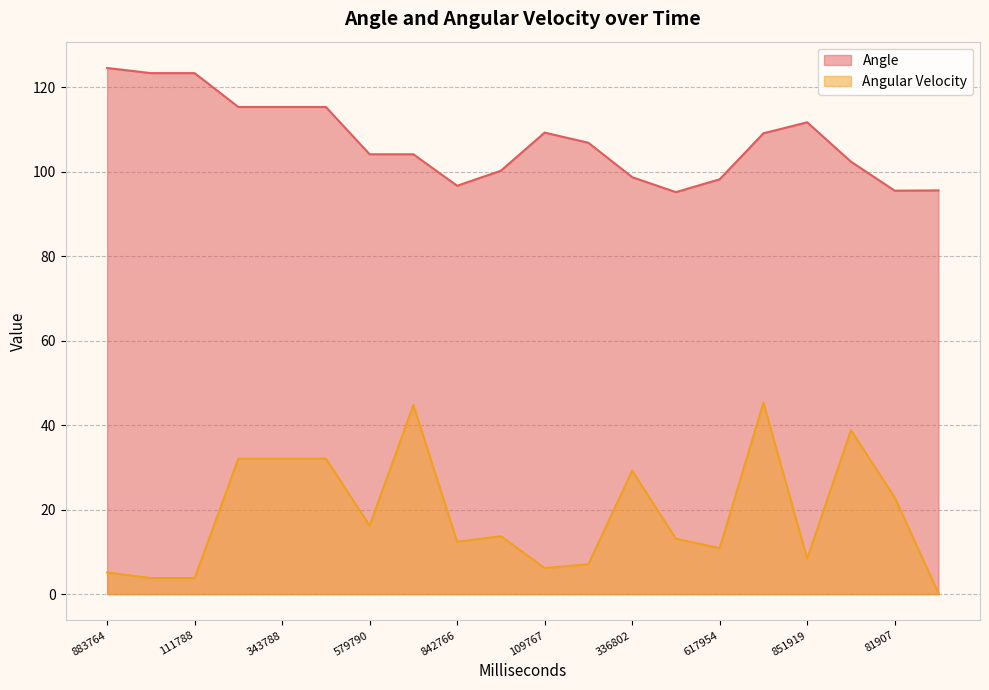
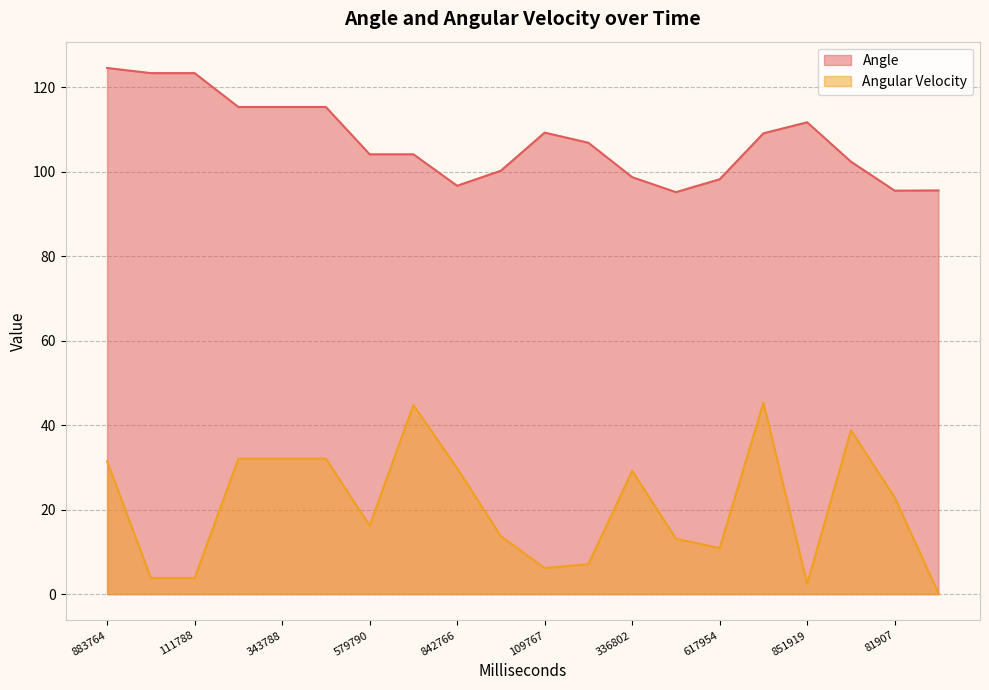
  {
    "Angle": {
      "883764": 125,
      "111788": 123,
      "343788": 115,
      "579790": 104,
      "842766": 97,
      "109767": 109,
      "336802": 99,
      "617954": 98,
      "851919": 112,
      "81907": 96
    },
    "Angular Velocity": {
-     "883764": 5,
+     "883764": 31,
      "111788": 4,
      "343788": 32,
      "579790": 16,
-     "842766": 12,
+     "842766": 30,
      "109767": 6,
      "336802": 29,
      "617954": 11,
-     "851919": 8,
+     "851919": 2,
      "81907": 23
    }
  }
